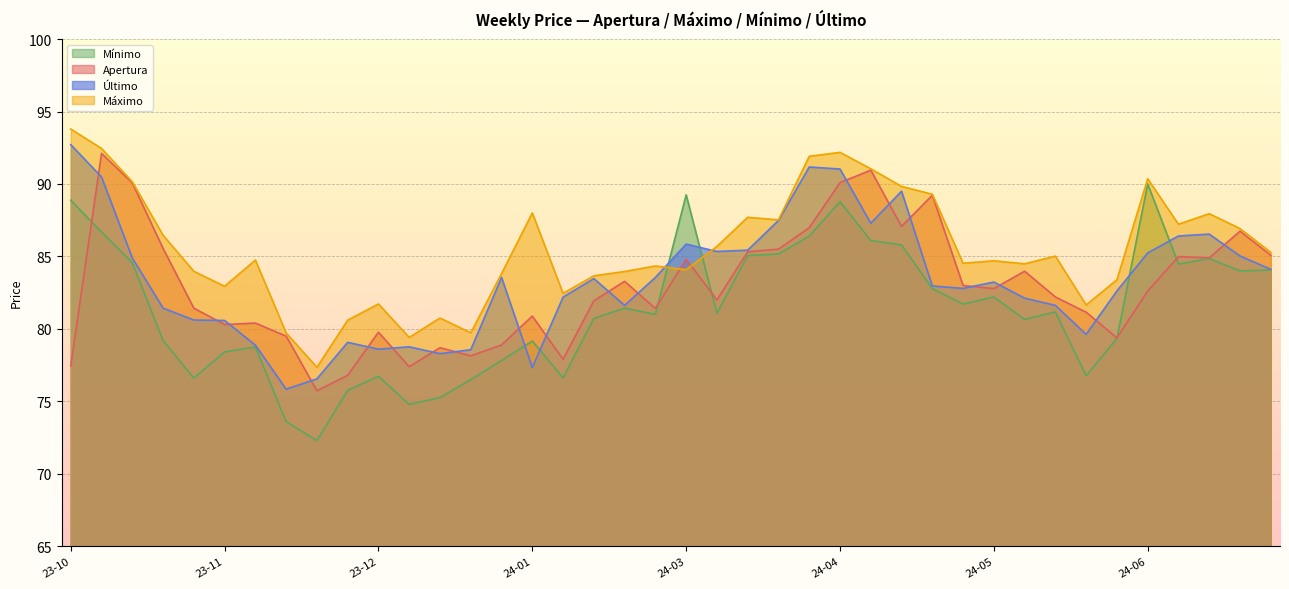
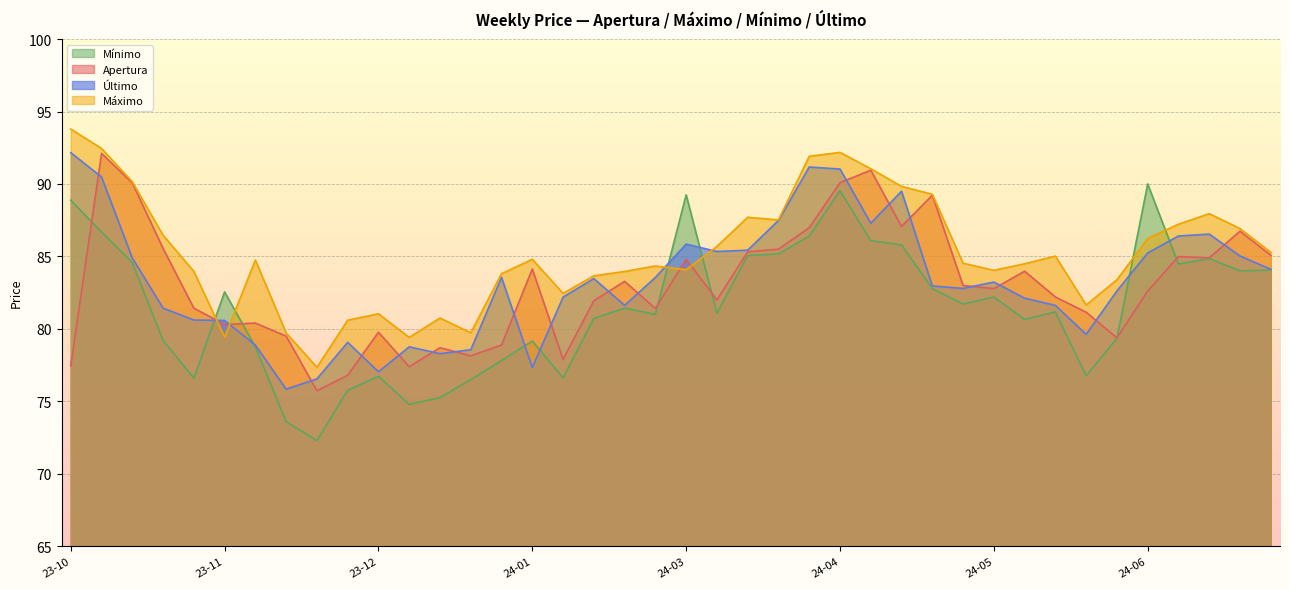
  {
    "Mínimo": {
      "23-10": 88.9,
-     "23-11": 78.4,
+     "23-11": 82.6,
      "23-12": 76.7,
      "24-01": 79.2,
      "24-03": 89.3,
-     "24-04": 88.8,
+     "24-04": 89.5,
      "24-05": 82.2,
      "24-06": 90.0
    },
    "Apertura": {
      "23-10": 77.4,
      "23-11": 80.3,
      "23-12": 79.8,
-     "24-01": 80.9,
+     "24-01": 84.1,
      "24-03": 84.8,
      "24-04": 90.1,
      "24-05": 82.8,
      "24-06": 82.6
    },
    "Último": {
-     "23-10": 92.7,
+     "23-10": 92.2,
      "23-11": 80.6,
-     "23-12": 78.6,
+     "23-12": 77.0,
      "24-01": 77.3,
      "24-03": 85.9,
      "24-04": 91.0,
      "24-05": 83.2,
      "24-06": 85.2
    },
    "Máximo": {
      "23-10": 93.8,
-     "23-11": 82.9,
-     "23-12": 81.7,
-     "24-01": 88.0,
+     "23-11": 79.4,
+     "23-12": 81.0,
+     "24-01": 84.8,
      "24-03": 84.1,
      "24-04": 92.2,
-     "24-05": 84.7,
-     "24-06": 90.4
+     "24-05": 84.0,
+     "24-06": 86.2
    }
  }
